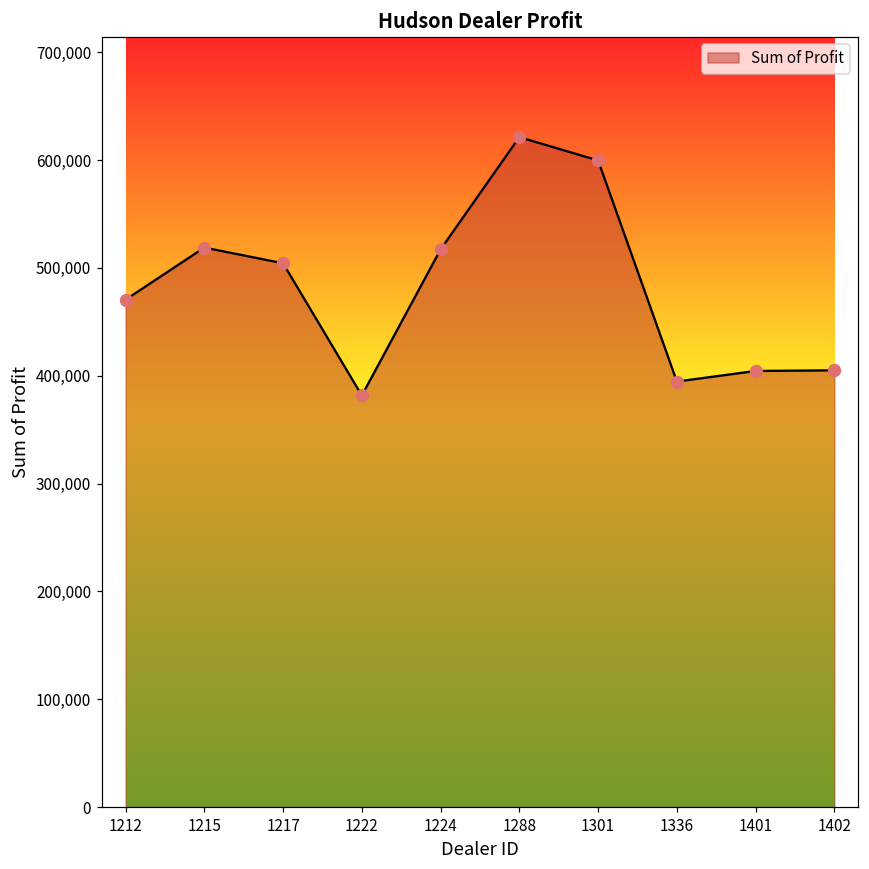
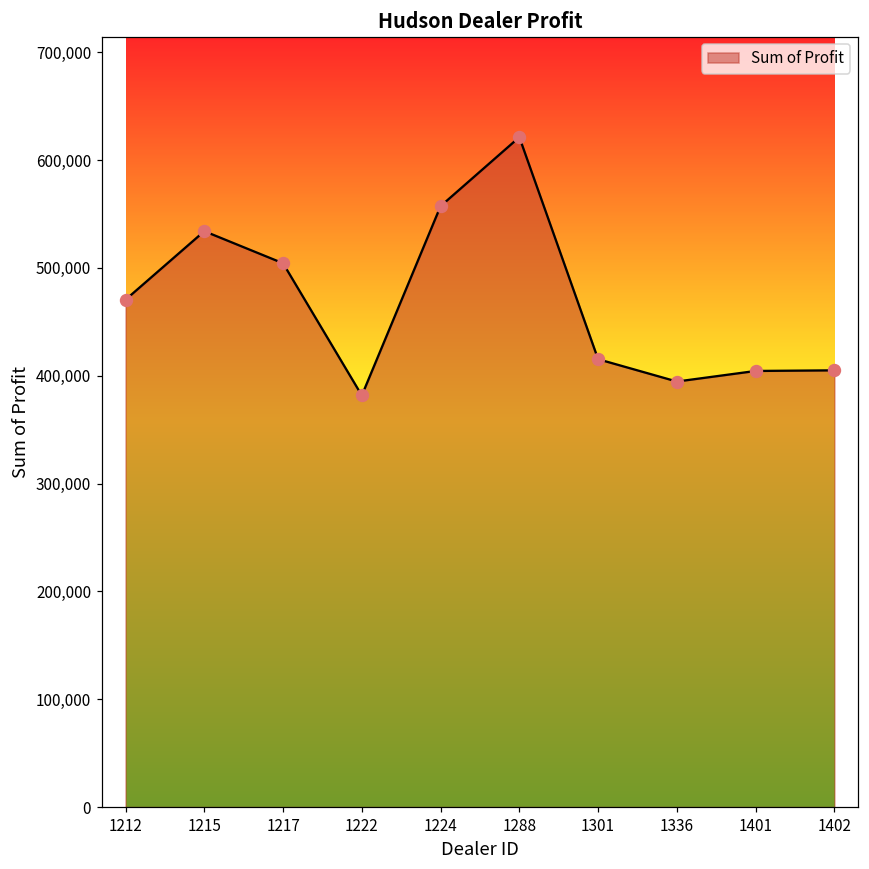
  {
    "1212": "470,000",
-   "1215": "520,000",
+   "1215": "530,000",
    "1217": "500,000",
    "1222": "380,000",
-   "1224": "520,000",
+   "1224": "560,000",
    "1288": "620,000",
-   "1301": "600,000",
+   "1301": "420,000",
    "1336": "390,000",
    "1401": "400,000",
    "1402": "400,000"
  }
